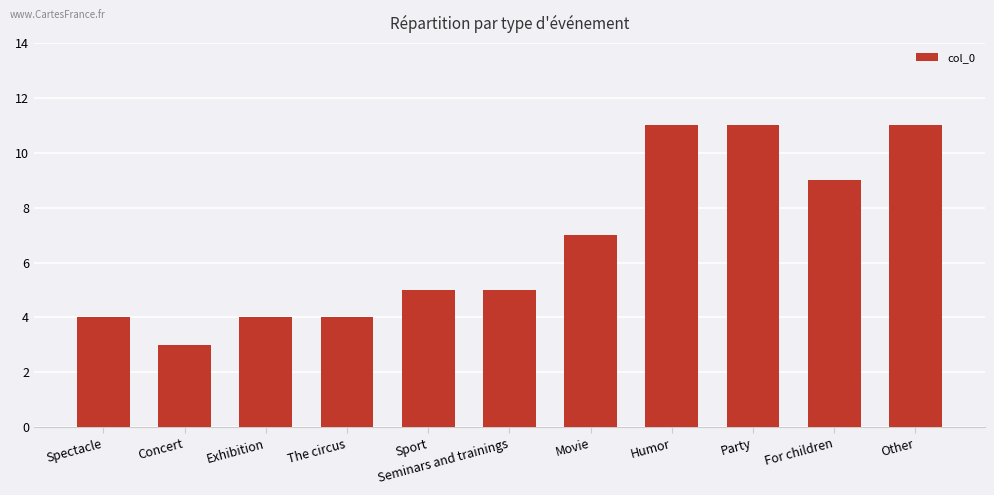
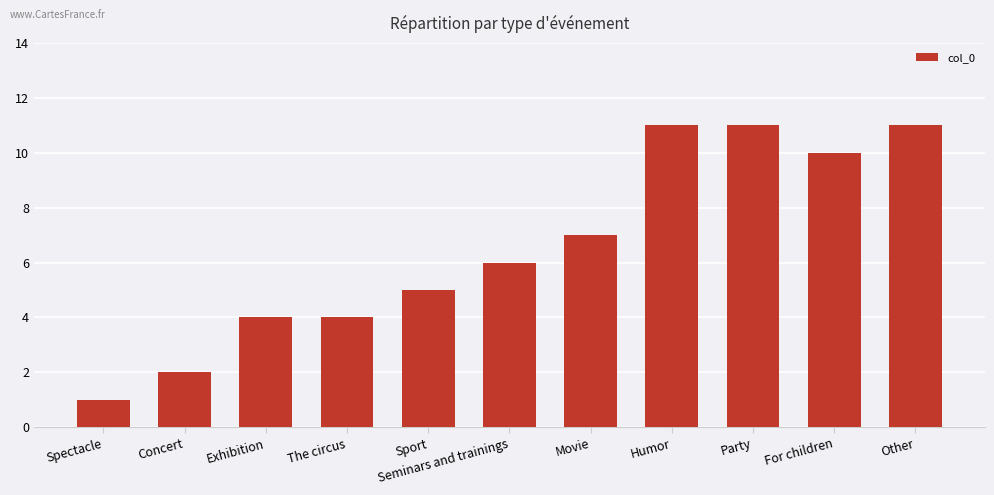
  {
-   "Spectacle": 4,
-   "Concert": 3,
+   "Spectacle": 1,
+   "Concert": 2,
    "Exhibition": 4,
    "The circus": 4,
    "Sport": 5,
-   "Seminars and trainings": 5,
+   "Seminars and trainings": 6,
    "Movie": 7,
    "Humor": 11,
    "Party": 11,
-   "For children": 9,
+   "For children": 10,
    "Other": 11
  }
